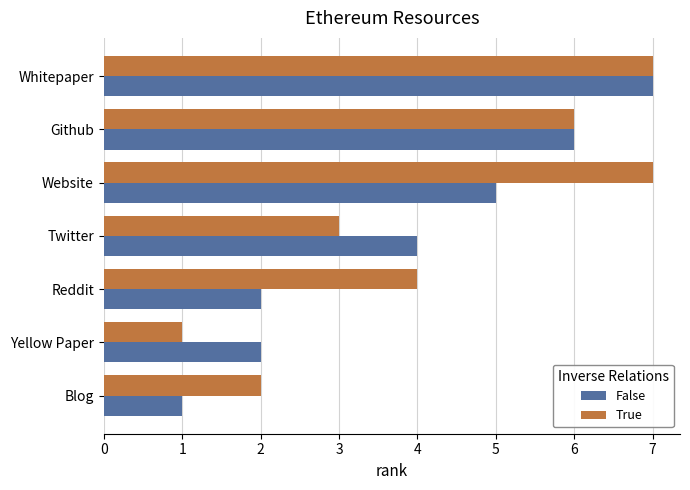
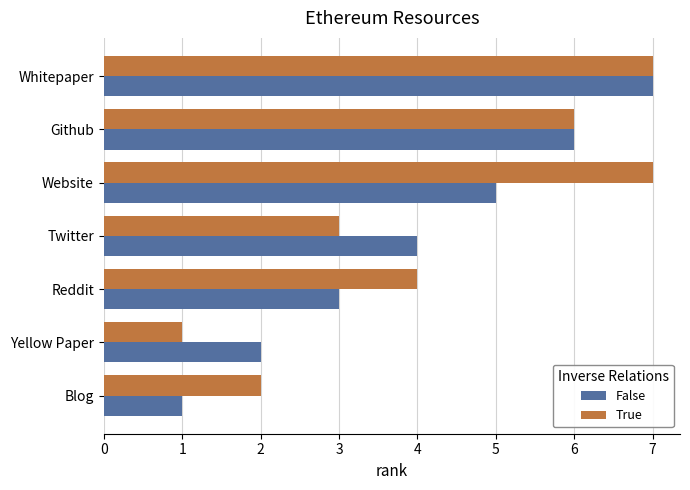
  {
    "False": {
      "Whitepaper": 7,
      "Github": 6,
      "Website": 5,
      "Twitter": 4,
-     "Reddit": 2,
+     "Reddit": 3,
      "Yellow Paper": 2,
      "Blog": 1
    },
    "True": {
      "Whitepaper": 7,
      "Github": 6,
      "Website": 7,
      "Twitter": 3,
      "Reddit": 4,
      "Yellow Paper": 1,
      "Blog": 2
    }
  }
